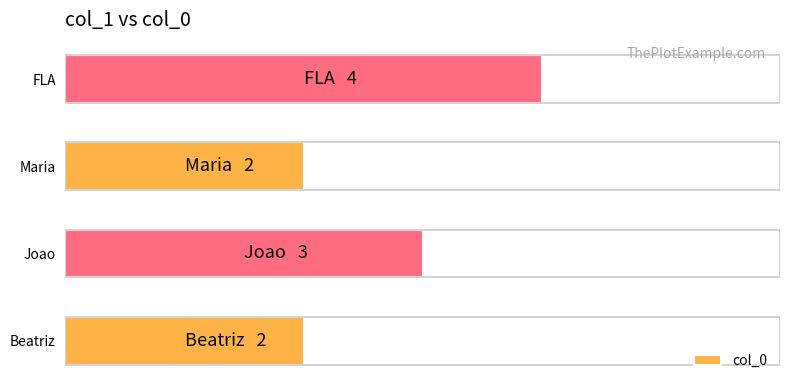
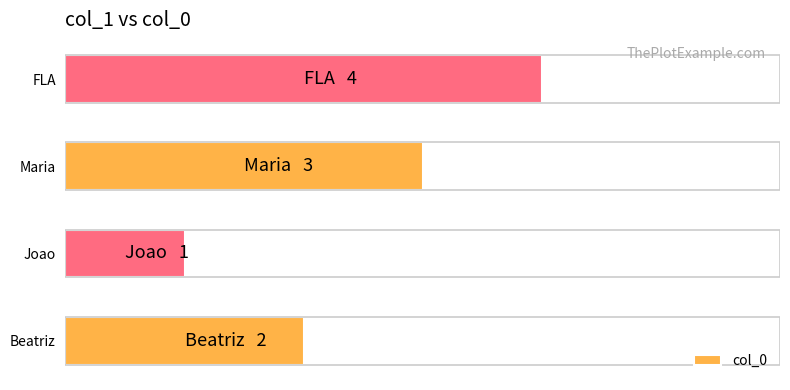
  {
    "FLA": 4,
-   "Maria": 2,
-   "Joao": 3,
+   "Maria": 3,
+   "Joao": 1,
    "Beatriz": 2
  }
